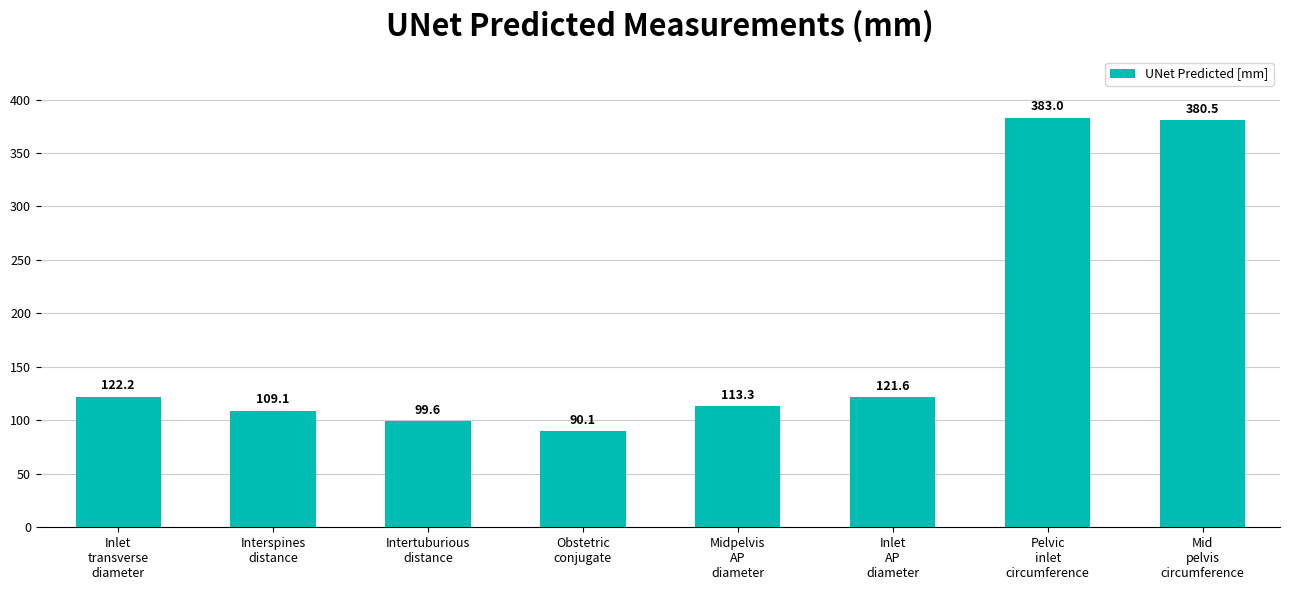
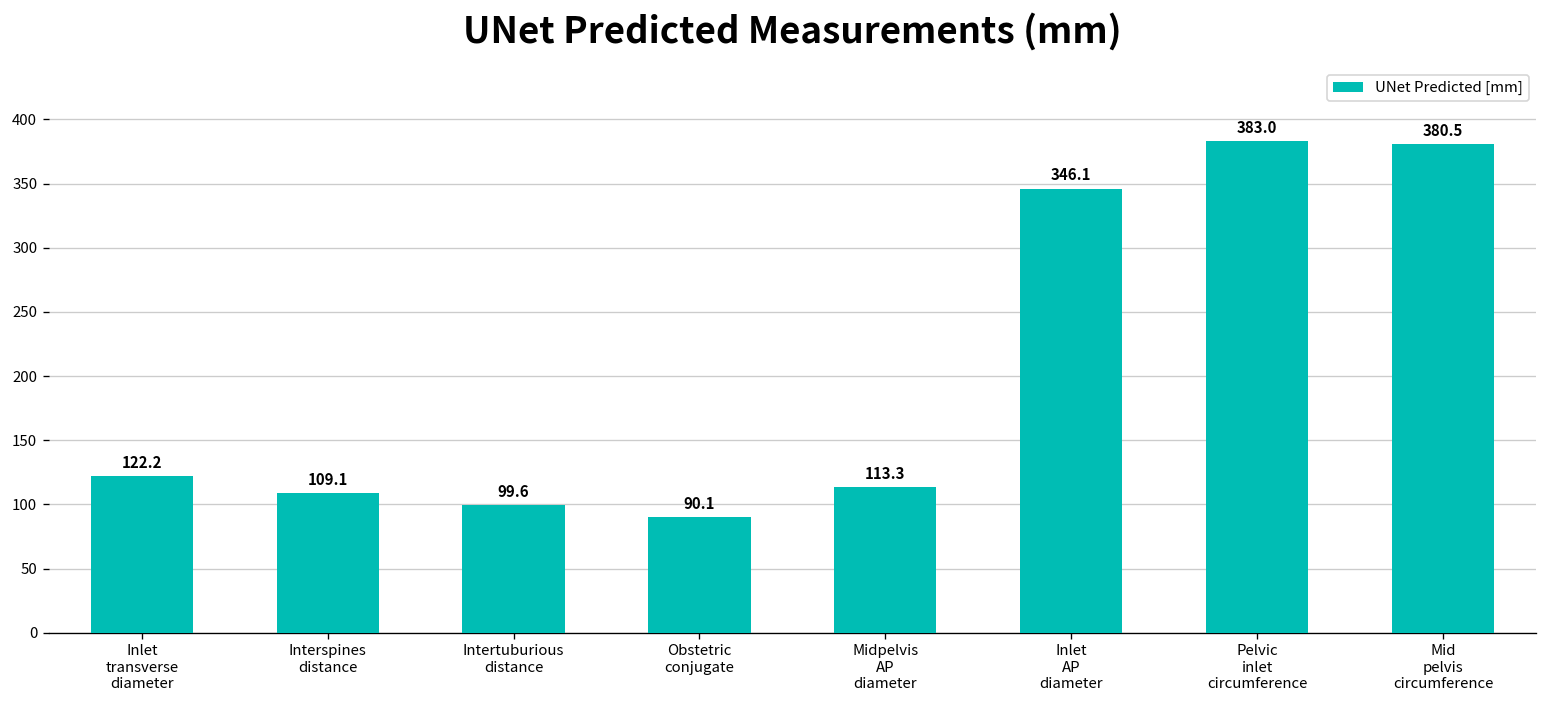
  {
    "Inlet transverse diameter": 122.2,
    "Interspines distance": 109.1,
    "Intertuburious distance": 99.6,
    "Obstetric conjugate": 90.1,
    "Midpelvis AP diameter": 113.3,
-   "Inlet AP diameter": 121.6,
+   "Inlet AP diameter": 346.1,
    "Pelvic inlet circumference": 383.0,
    "Mid pelvis circumference": 380.5
  }
